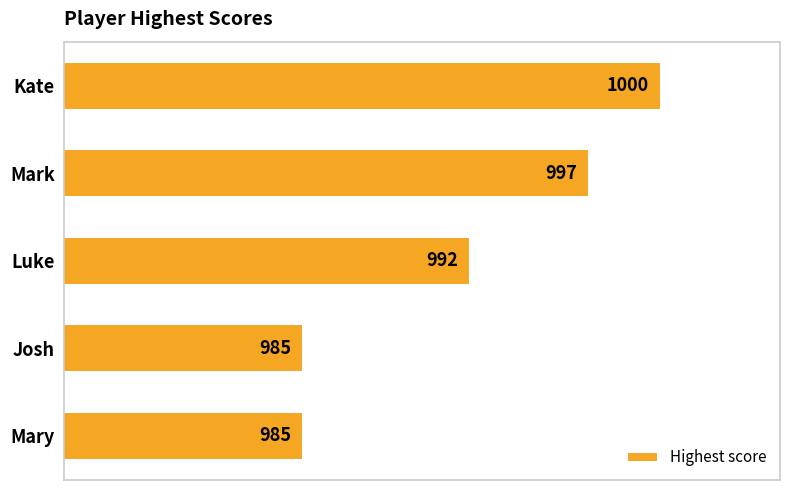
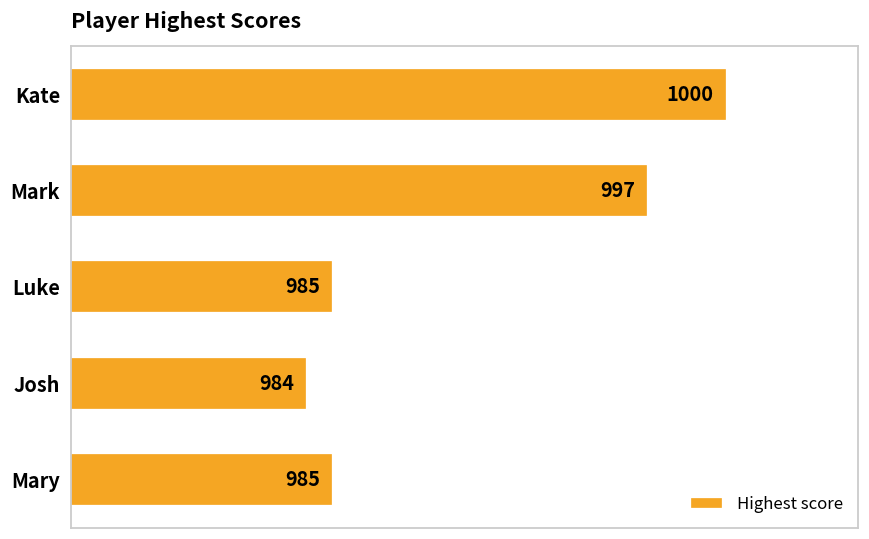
  {
    "Kate": 1000,
    "Mark": 997,
-   "Luke": 992,
-   "Josh": 985,
+   "Luke": 985,
+   "Josh": 984,
    "Mary": 985
  }
